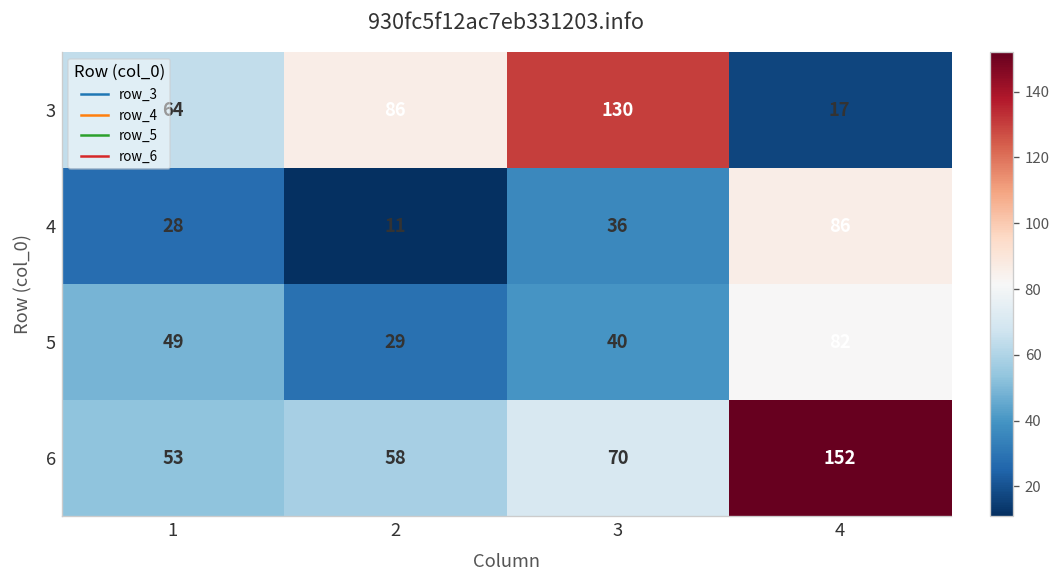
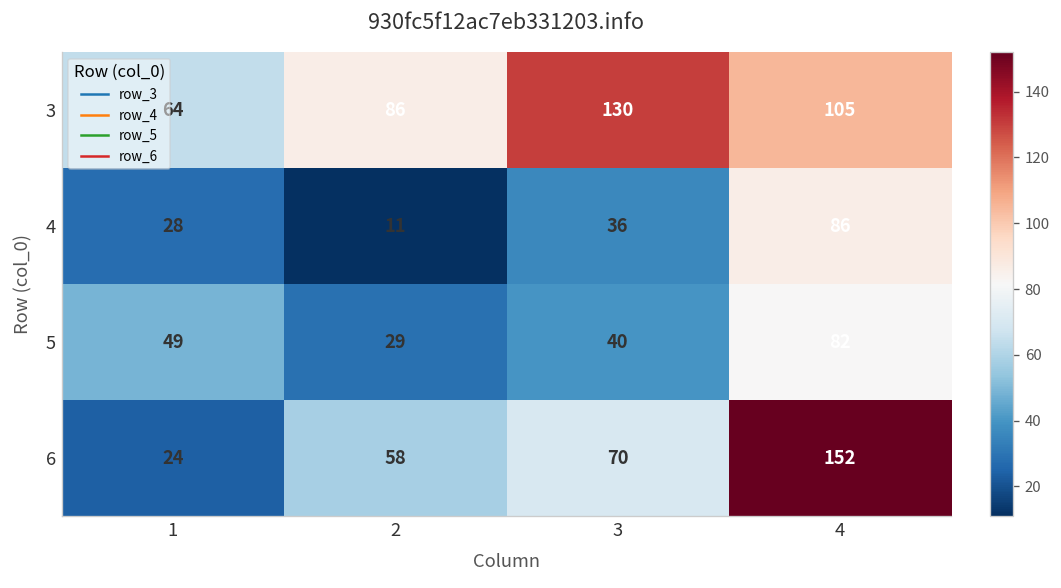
  {
    "3": {
      "3": 130,
-     "4": 17
+     "4": 105
    },
    "4": {
      "1": 28,
      "3": 36
    },
    "5": {
      "1": 49,
      "2": 29,
      "3": 40
    },
    "6": {
-     "1": 53,
+     "1": 24,
      "2": 58,
      "3": 70,
      "4": 152
    }
  }
